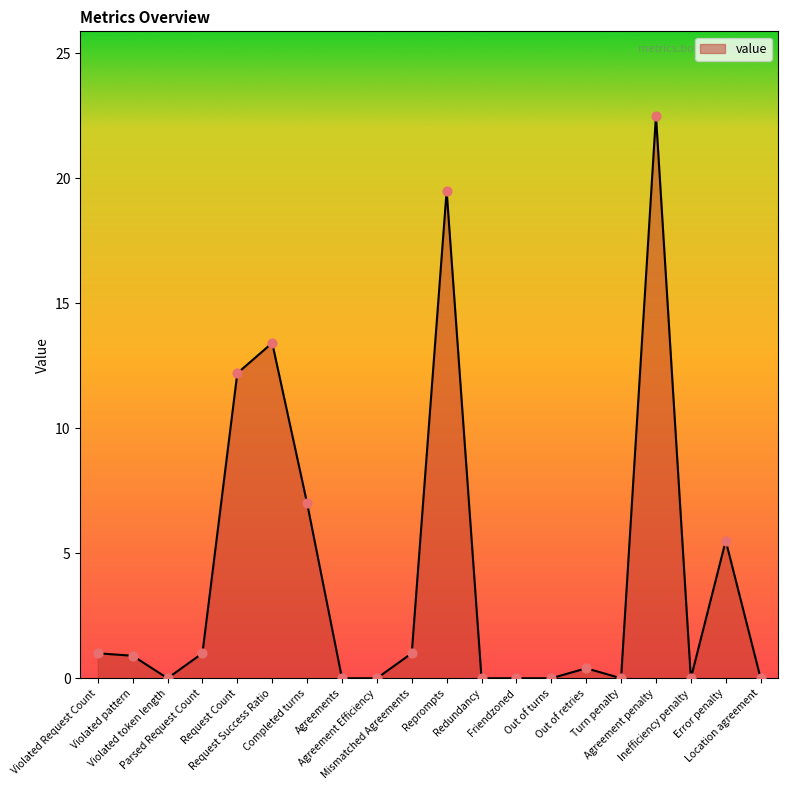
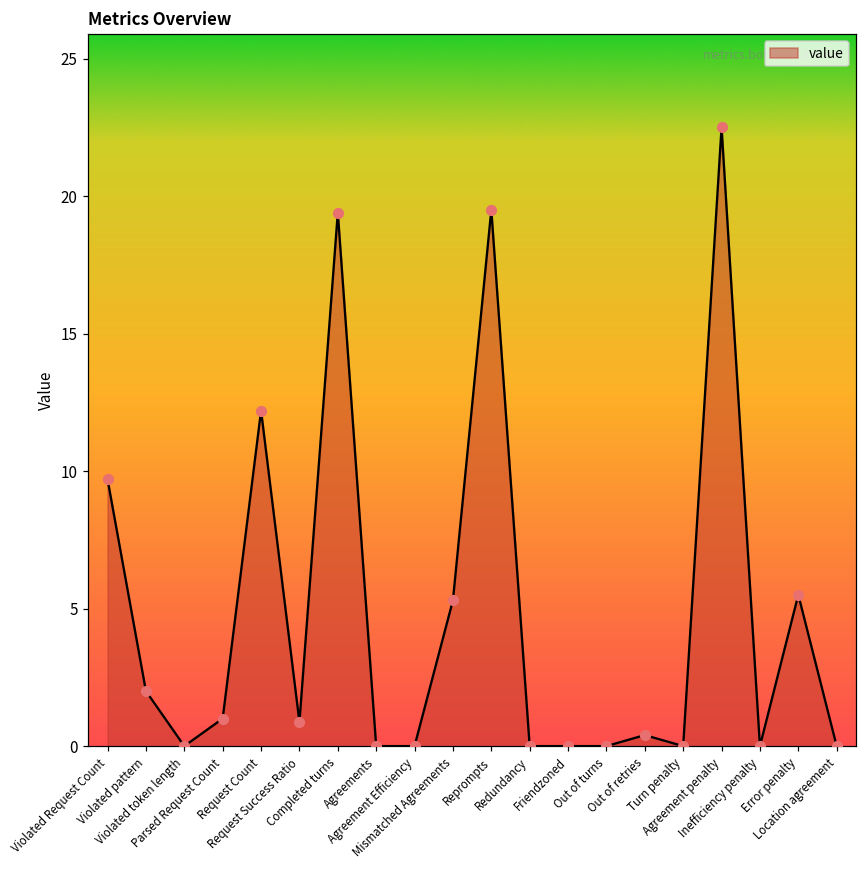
  {
-   "Violated Request Count": 1.0,
-   "Violated pattern": 0.9,
+   "Violated Request Count": 9.7,
+   "Violated pattern": 2.0,
    "Violated token length": 0.0,
    "Parsed Request Count": 1.0,
    "Request Count": 12.2,
-   "Request Success Ratio": 13.4,
-   "Completed turns": 7.0,
+   "Request Success Ratio": 0.9,
+   "Completed turns": 19.4,
    "Agreements": 0.0,
    "Agreement Efficiency": 0.0,
-   "Mismatched Agreements": 1.0,
+   "Mismatched Agreements": 5.3,
    "Reprompts": 19.5,
    "Redundancy": 0.0,
    "Friendzoned": 0.0,
    "Out of turns": 0.0,
    "Out of retries": 0.4,
    "Turn penalty": 0.0,
    "Agreement penalty": 22.5,
    "Inefficiency penalty": 0.0,
    "Error penalty": 5.5,
    "Location agreement": 0.0
  }
